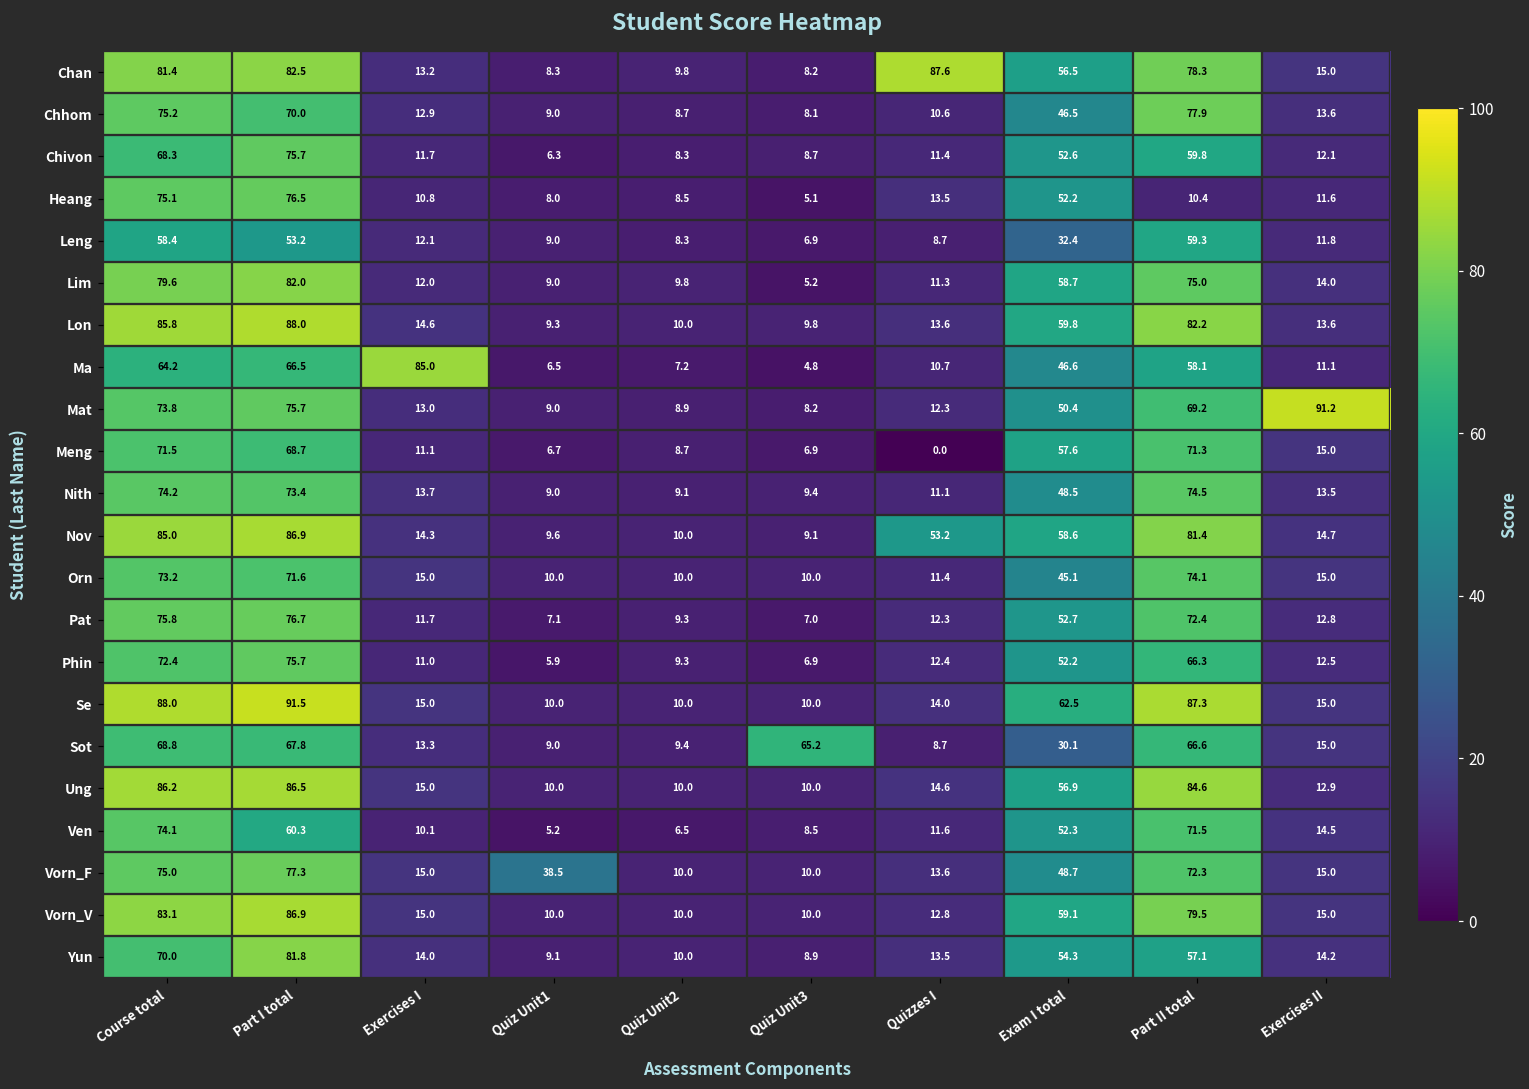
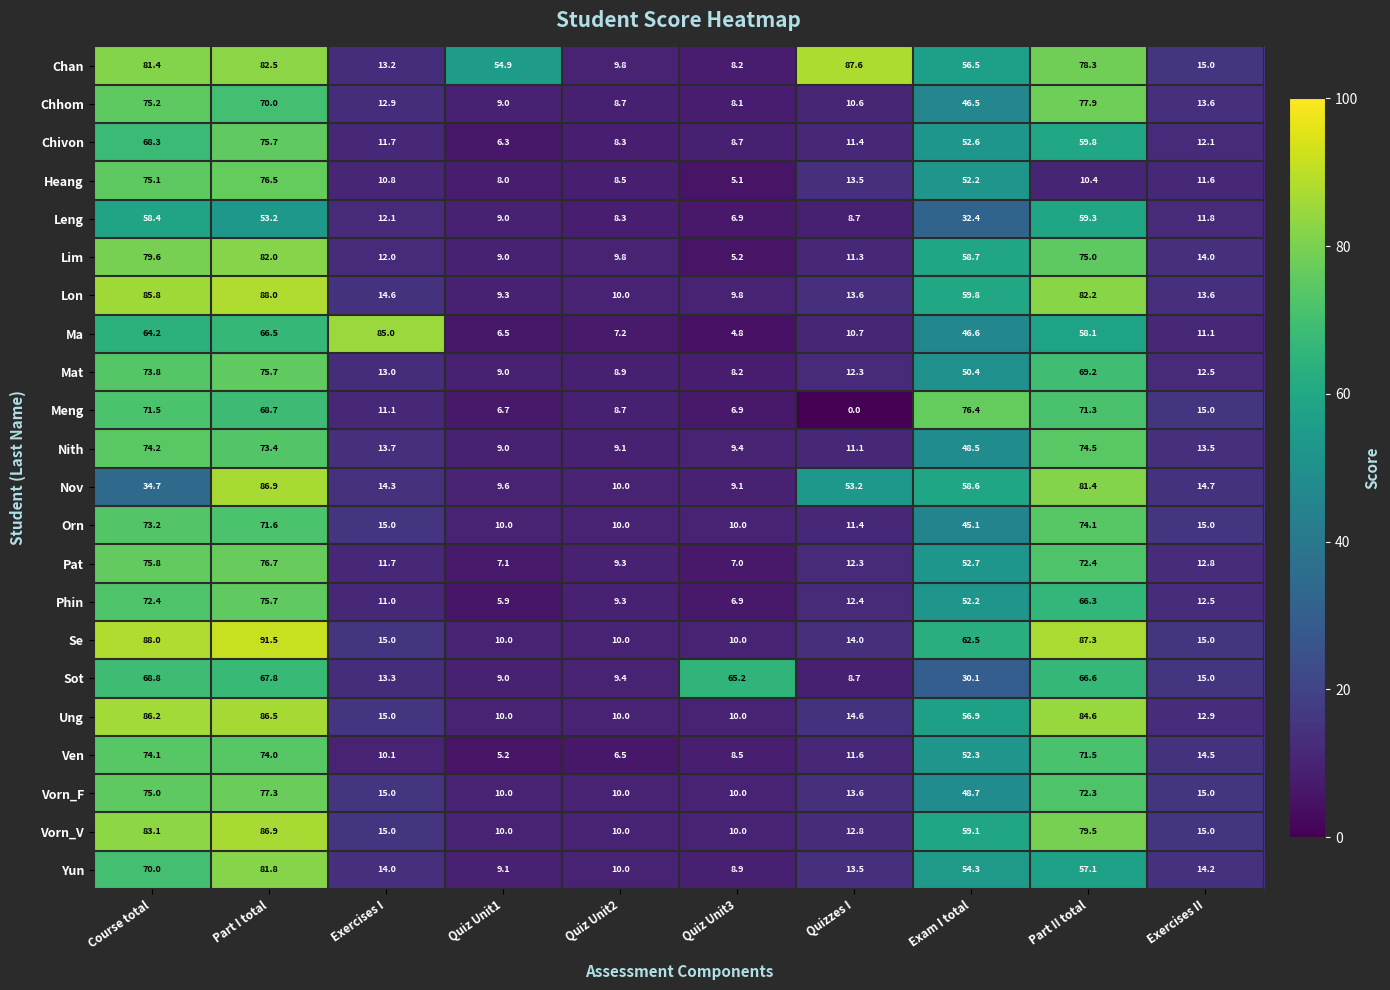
  {
    "Chan": {
      "Course total": 81.4,
      "Part I total": 82.5,
      "Exercises I": 13.2,
-     "Quiz Unit1": 8.3,
+     "Quiz Unit1": 54.9,
      "Quiz Unit2": 9.8,
      "Quiz Unit3": 8.2,
      "Quizzes I": 87.6,
      "Exam I total": 56.5,
      "Part II total": 78.3,
      "Exercises II": 15.0
    },
    "Mat": {
      "Course total": 73.8,
      "Part I total": 75.7,
      "Exercises I": 13.0,
      "Quiz Unit1": 9.0,
      "Quiz Unit2": 8.9,
      "Quiz Unit3": 8.2,
      "Quizzes I": 12.3,
      "Exam I total": 50.4,
      "Part II total": 69.2,
-     "Exercises II": 91.2
+     "Exercises II": 12.5
    },
    "Meng": {
      "Course total": 71.5,
      "Part I total": 68.7,
      "Exercises I": 11.1,
      "Quiz Unit1": 6.7,
      "Quiz Unit2": 8.7,
      "Quiz Unit3": 6.9,
      "Quizzes I": 0.0,
-     "Exam I total": 57.6,
+     "Exam I total": 76.4,
      "Part II total": 71.3,
      "Exercises II": 15.0
    },
    "Nov": {
-     "Course total": 85.0,
+     "Course total": 34.7,
      "Part I total": 86.9,
      "Exercises I": 14.3,
      "Quiz Unit1": 9.6,
      "Quiz Unit2": 10.0,
      "Quiz Unit3": 9.1,
      "Quizzes I": 53.2,
      "Exam I total": 58.6,
      "Part II total": 81.4,
      "Exercises II": 14.7
    },
    "Ven": {
      "Course total": 74.1,
-     "Part I total": 60.3,
+     "Part I total": 74.0,
      "Exercises I": 10.1,
      "Quiz Unit1": 5.2,
      "Quiz Unit2": 6.5,
      "Quiz Unit3": 8.5,
      "Quizzes I": 11.6,
      "Exam I total": 52.3,
      "Part II total": 71.5,
      "Exercises II": 14.5
    },
    "Vorn_F": {
      "Course total": 75.0,
      "Part I total": 77.3,
      "Exercises I": 15.0,
-     "Quiz Unit1": 38.5,
+     "Quiz Unit1": 10.0,
      "Quiz Unit2": 10.0,
      "Quiz Unit3": 10.0,
      "Quizzes I": 13.6,
      "Exam I total": 48.7,
      "Part II total": 72.3,
      "Exercises II": 15.0
    }
  }
